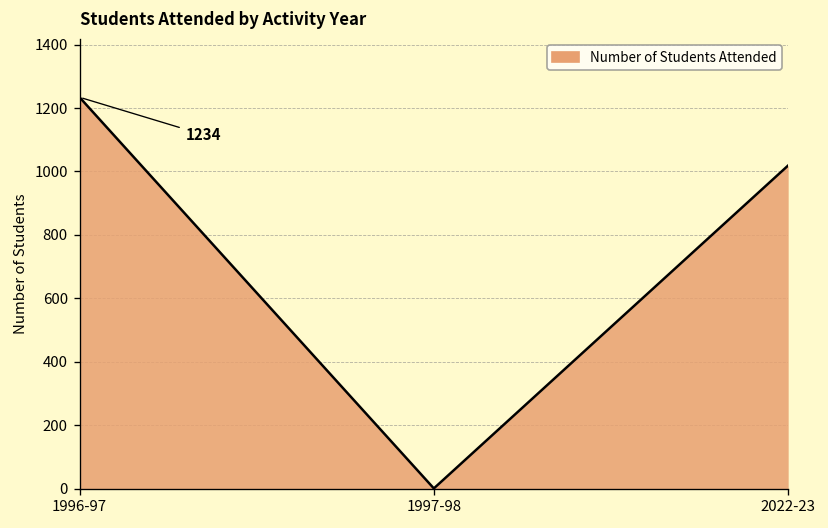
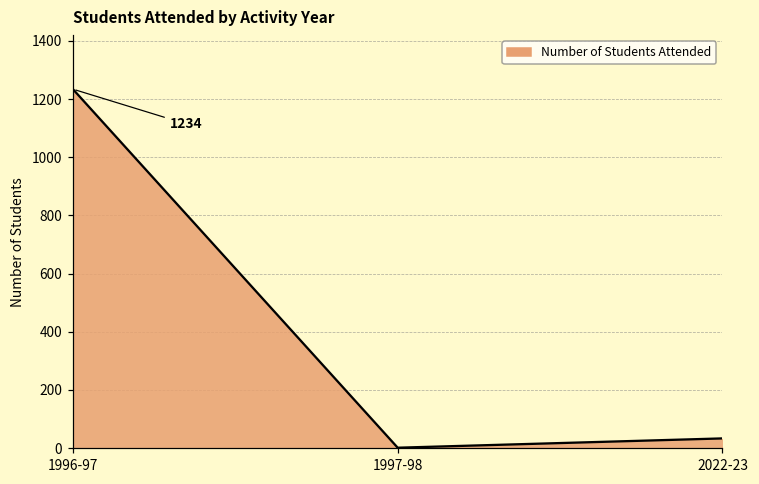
  {
    "1997-98": 0,
-   "2022-23": 1020
+   "2022-23": 30
  }
